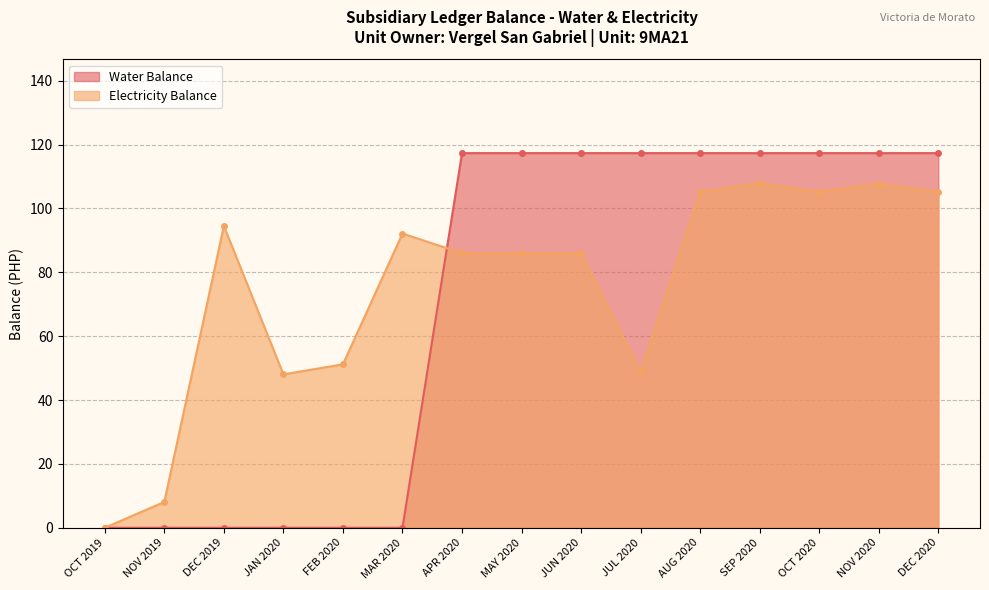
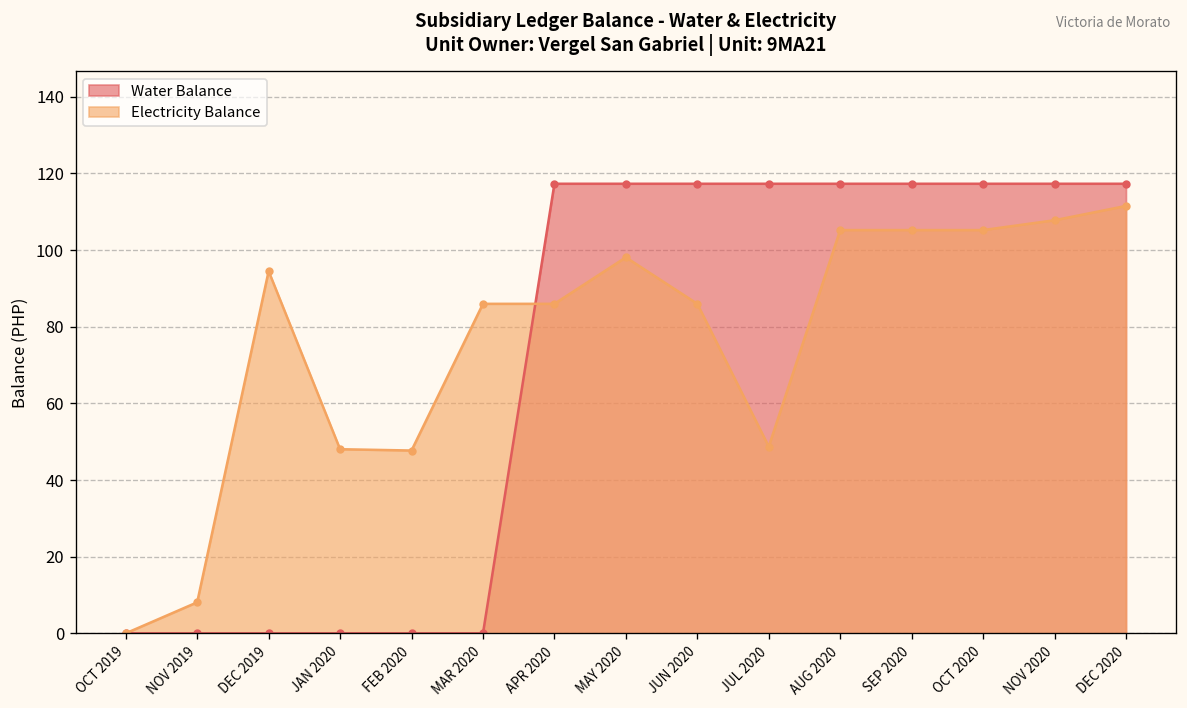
  {
    "Water Balance": {
      "NOV 2019": 0,
      "DEC 2019": 0,
      "JAN 2020": 0,
      "FEB 2020": 0,
      "MAR 2020": 0,
      "APR 2020": 117,
      "MAY 2020": 117,
      "JUN 2020": 117,
      "JUL 2020": 117,
      "AUG 2020": 117,
      "SEP 2020": 117,
      "OCT 2020": 117,
      "NOV 2020": 117,
      "DEC 2020": 117
    },
    "Electricity Balance": {
      "NOV 2019": 8,
      "DEC 2019": 95,
      "JAN 2020": 48,
-     "FEB 2020": 51,
-     "MAR 2020": 92,
+     "FEB 2020": 48,
+     "MAR 2020": 86,
      "APR 2020": 86,
-     "MAY 2020": 86,
+     "MAY 2020": 98,
      "JUN 2020": 86,
      "JUL 2020": 49,
      "AUG 2020": 105,
-     "SEP 2020": 108,
+     "SEP 2020": 105,
      "OCT 2020": 105,
      "NOV 2020": 108,
-     "DEC 2020": 105
+     "DEC 2020": 112
    }
  }
